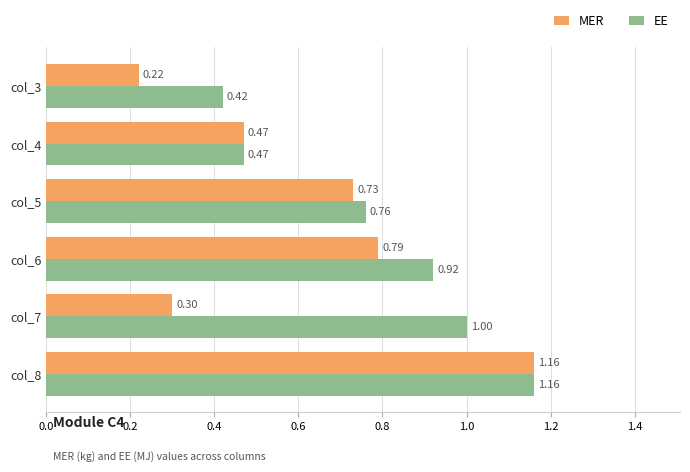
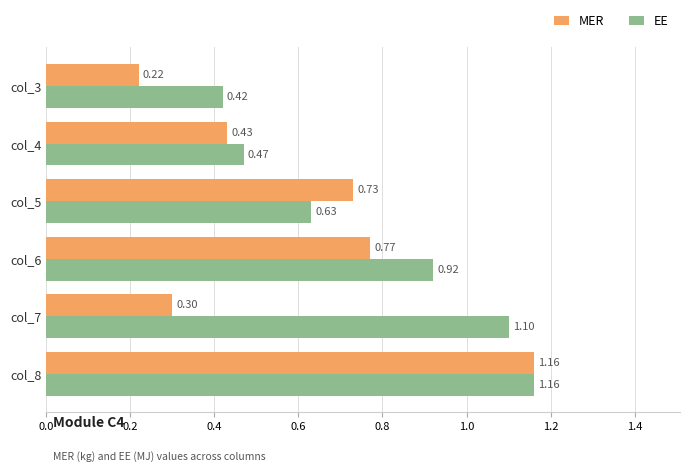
  {
    "MER": {
      "col_3": 0.22,
-     "col_4": 0.47,
+     "col_4": 0.43,
      "col_5": 0.73,
-     "col_6": 0.79,
+     "col_6": 0.77,
      "col_7": 0.30,
      "col_8": 1.16
    },
    "EE": {
      "col_3": 0.42,
      "col_4": 0.47,
-     "col_5": 0.76,
+     "col_5": 0.63,
      "col_6": 0.92,
-     "col_7": 1.00,
+     "col_7": 1.10,
      "col_8": 1.16
    }
  }
